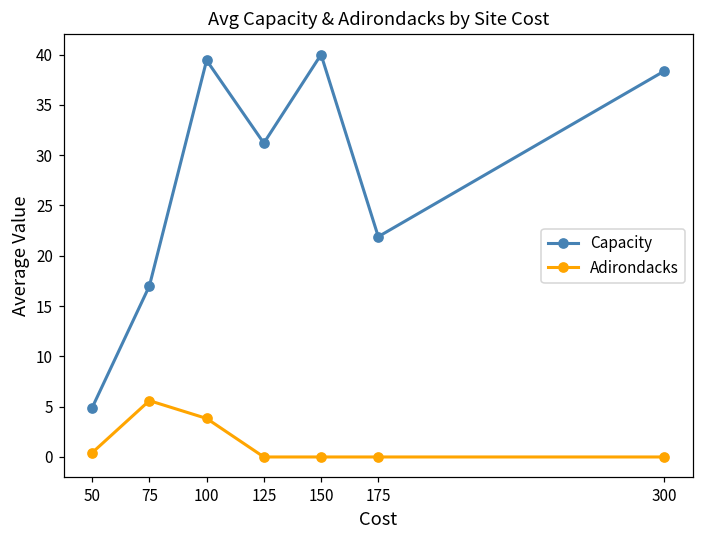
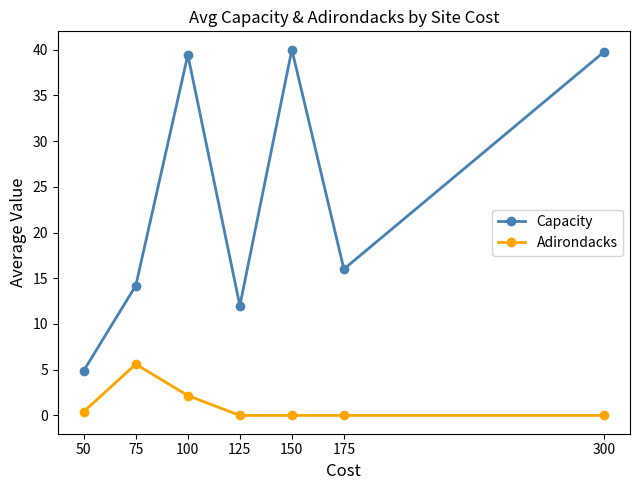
  {
    "Capacity": {
      "50": 5,
-     "75": 17,
+     "75": 14,
      "100": 39,
-     "125": 31,
+     "125": 12,
      "150": 40,
-     "175": 22,
-     "300": 38
+     "175": 16,
+     "300": 40
    },
    "Adirondacks": {
      "50": 0,
      "75": 6,
-     "100": 4,
+     "100": 2,
      "125": 0,
      "150": 0,
      "175": 0,
      "300": 0
    }
  }
